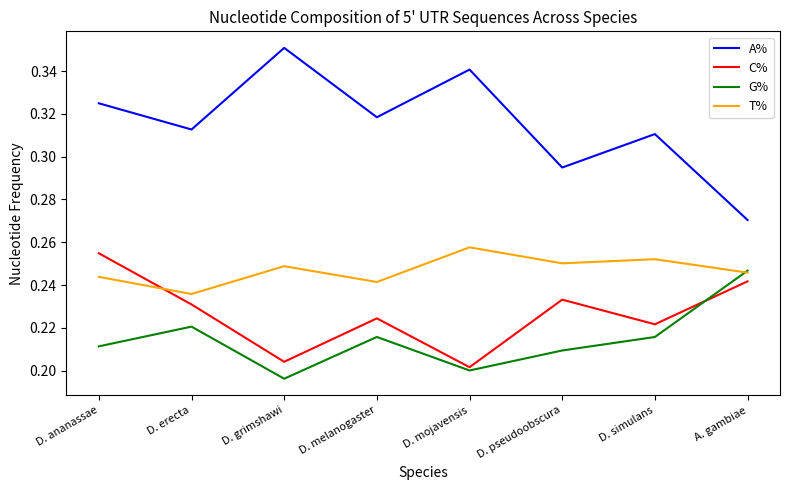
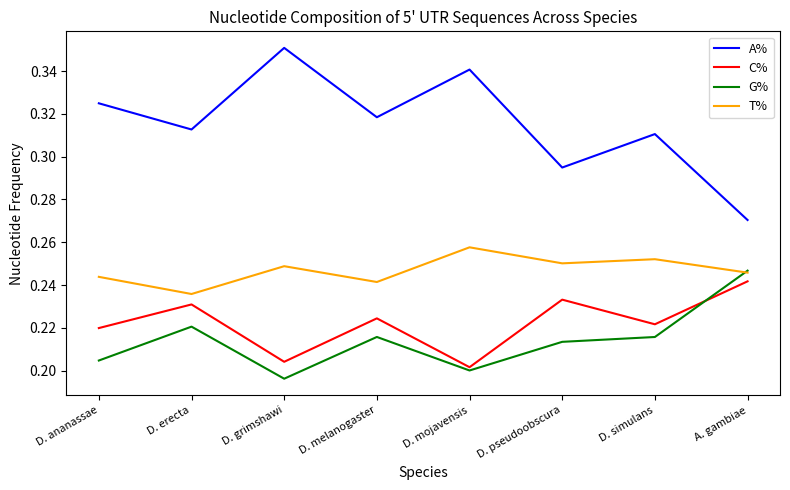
  {
    "A%": {
      "D. ananassae": 0.325,
      "D. erecta": 0.313,
      "D. grimshawi": 0.351,
      "D. melanogaster": 0.318,
      "D. mojavensis": 0.341,
      "D. pseudoobscura": 0.295,
      "D. simulans": 0.311,
      "A. gambiae": 0.270
    },
    "C%": {
-     "D. ananassae": 0.255,
+     "D. ananassae": 0.220,
      "D. erecta": 0.231,
      "D. grimshawi": 0.204,
      "D. melanogaster": 0.224,
      "D. mojavensis": 0.202,
      "D. pseudoobscura": 0.233,
      "D. simulans": 0.222,
      "A. gambiae": 0.242
    },
    "G%": {
-     "D. ananassae": 0.211,
+     "D. ananassae": 0.205,
      "D. erecta": 0.221,
      "D. grimshawi": 0.196,
      "D. melanogaster": 0.216,
      "D. mojavensis": 0.200,
-     "D. pseudoobscura": 0.209,
+     "D. pseudoobscura": 0.213,
      "D. simulans": 0.216
    },
    "T%": {
      "D. ananassae": 0.244,
      "D. erecta": 0.236,
      "D. grimshawi": 0.249,
      "D. melanogaster": 0.241,
      "D. mojavensis": 0.258,
      "D. pseudoobscura": 0.250,
      "D. simulans": 0.252
    }
  }
